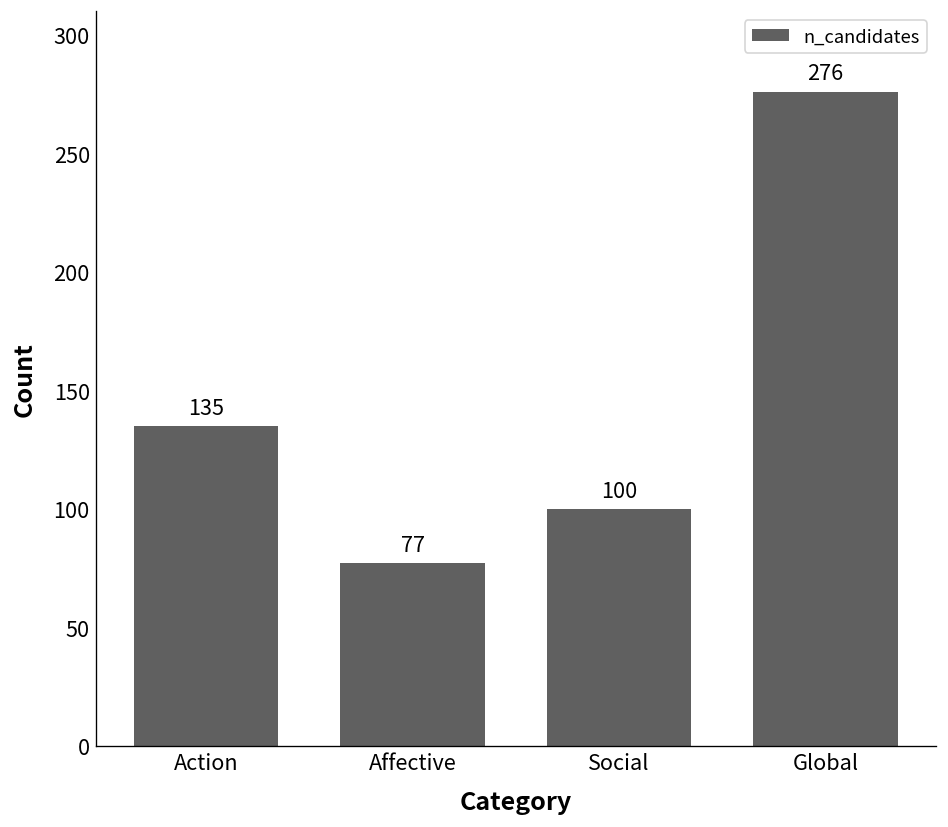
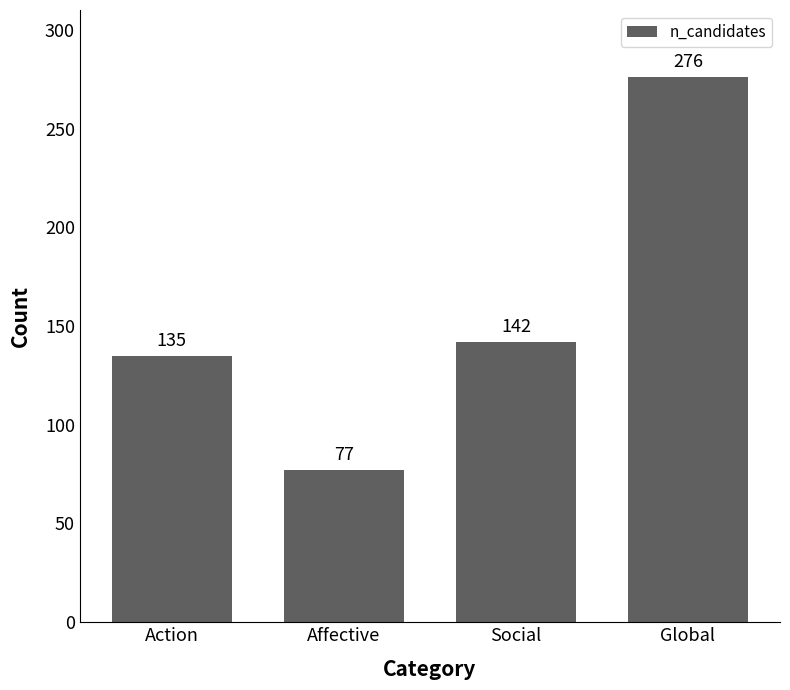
  {
    "Action": 135,
    "Affective": 77,
-   "Social": 100,
+   "Social": 142,
    "Global": 276
  }
